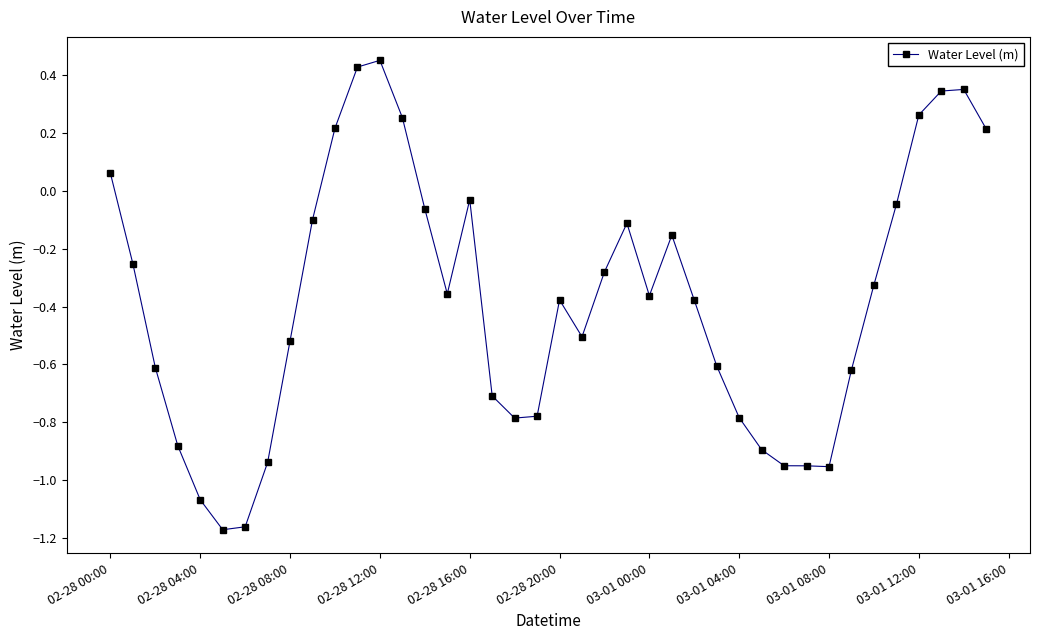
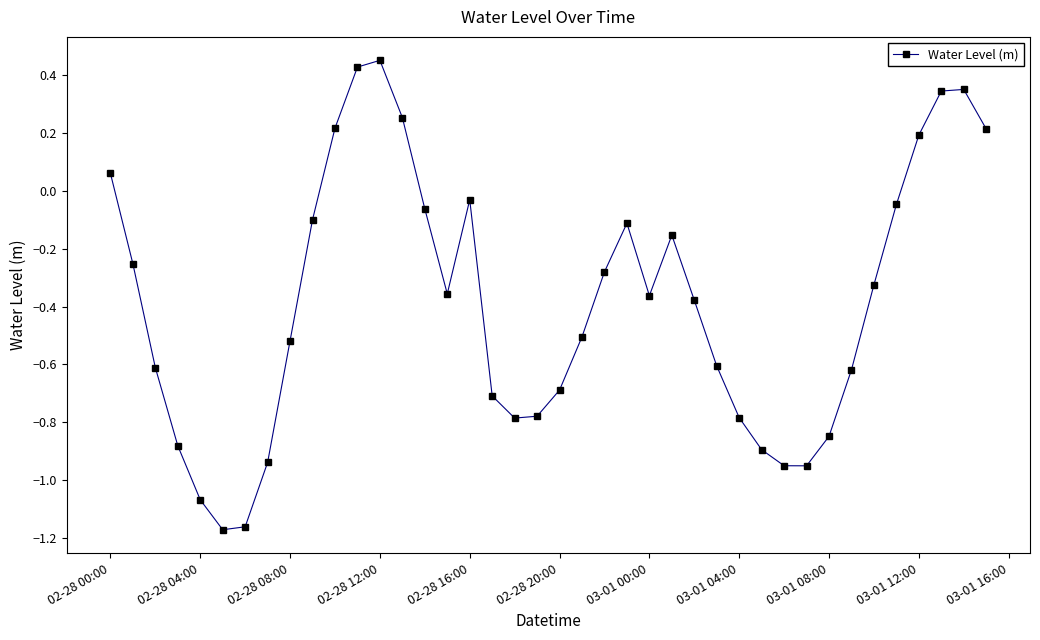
  {
    "02-28 00:00": 0.06,
    "02-28 04:00": -1.07,
    "02-28 08:00": -0.52,
    "02-28 12:00": 0.45,
    "02-28 16:00": -0.03,
-   "02-28 20:00": -0.38,
+   "02-28 20:00": -0.69,
    "03-01 00:00": -0.36,
    "03-01 04:00": -0.78,
-   "03-01 08:00": -0.95,
-   "03-01 12:00": 0.26
+   "03-01 08:00": -0.85,
+   "03-01 12:00": 0.19
  }
